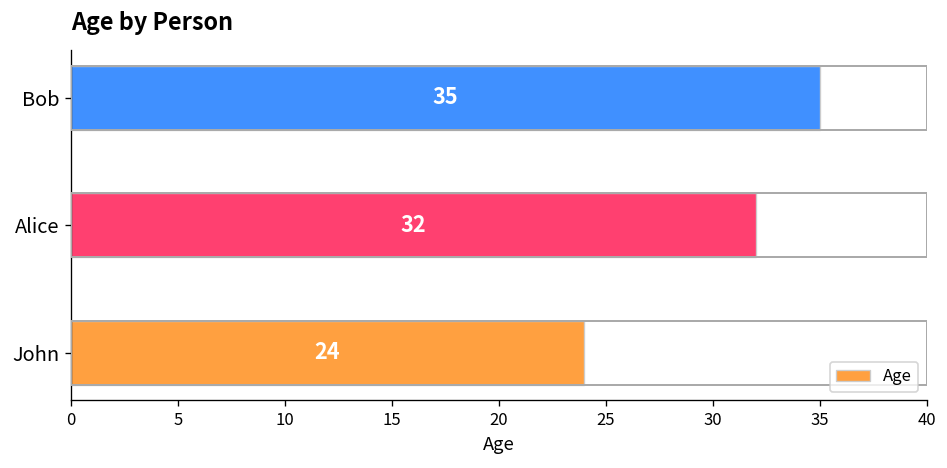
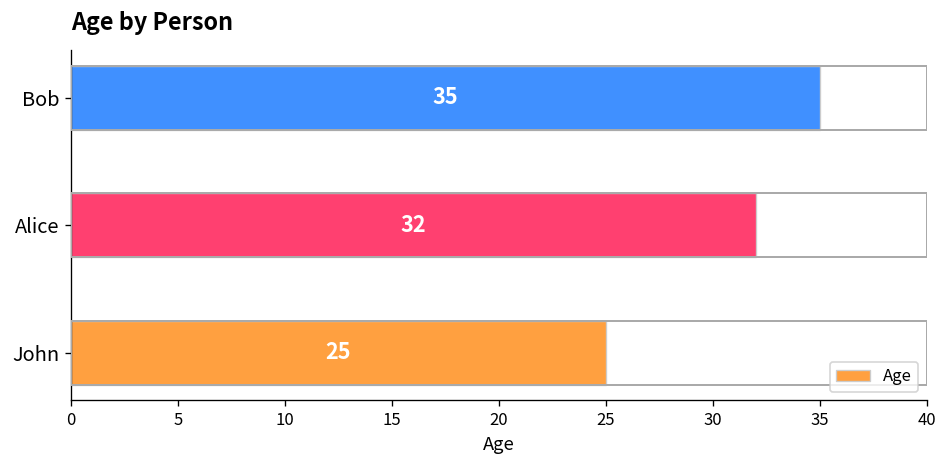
  {
    "Bob": 35,
    "Alice": 32,
-   "John": 24
+   "John": 25
  }
